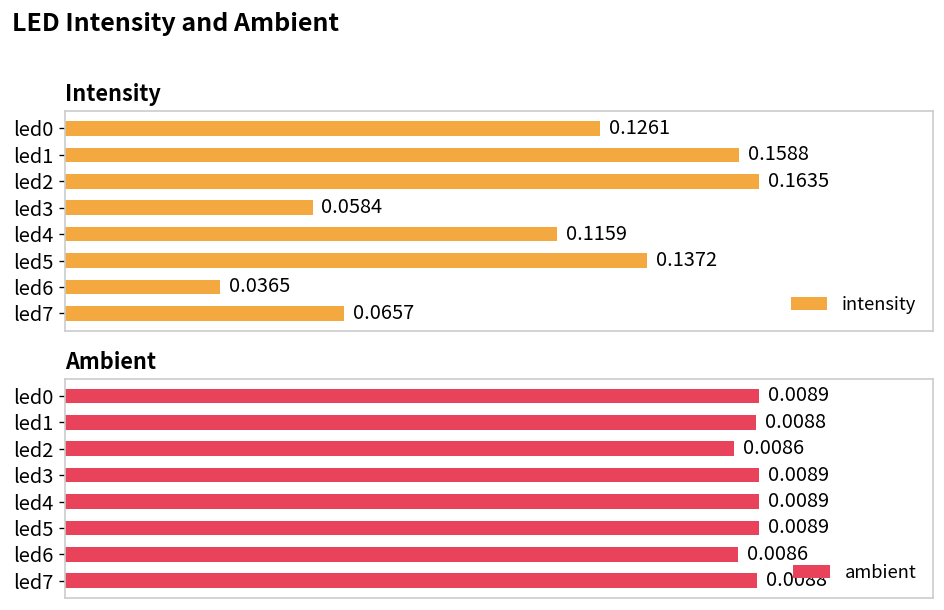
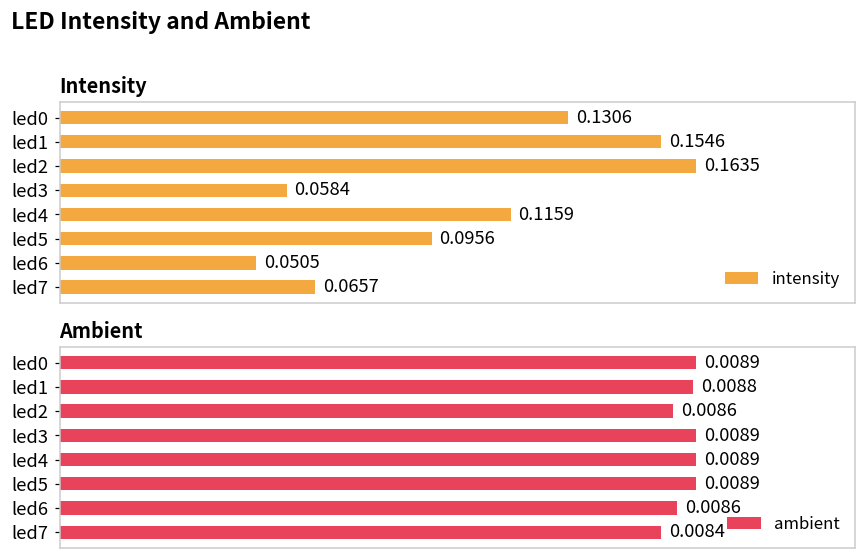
  {
    "Intensity": {
-     "led0": 0.1261,
-     "led1": 0.1588,
+     "led0": 0.1306,
+     "led1": 0.1546,
      "led2": 0.1635,
      "led3": 0.0584,
      "led4": 0.1159,
-     "led5": 0.1372,
-     "led6": 0.0365,
+     "led5": 0.0956,
+     "led6": 0.0505,
      "led7": 0.0657
    },
    "Ambient": {
      "led0": 0.0089,
      "led1": 0.0088,
      "led2": 0.0086,
      "led3": 0.0089,
      "led4": 0.0089,
      "led5": 0.0089,
      "led6": 0.0086,
-     "led7": 0.0088
+     "led7": 0.0084
    }
  }
